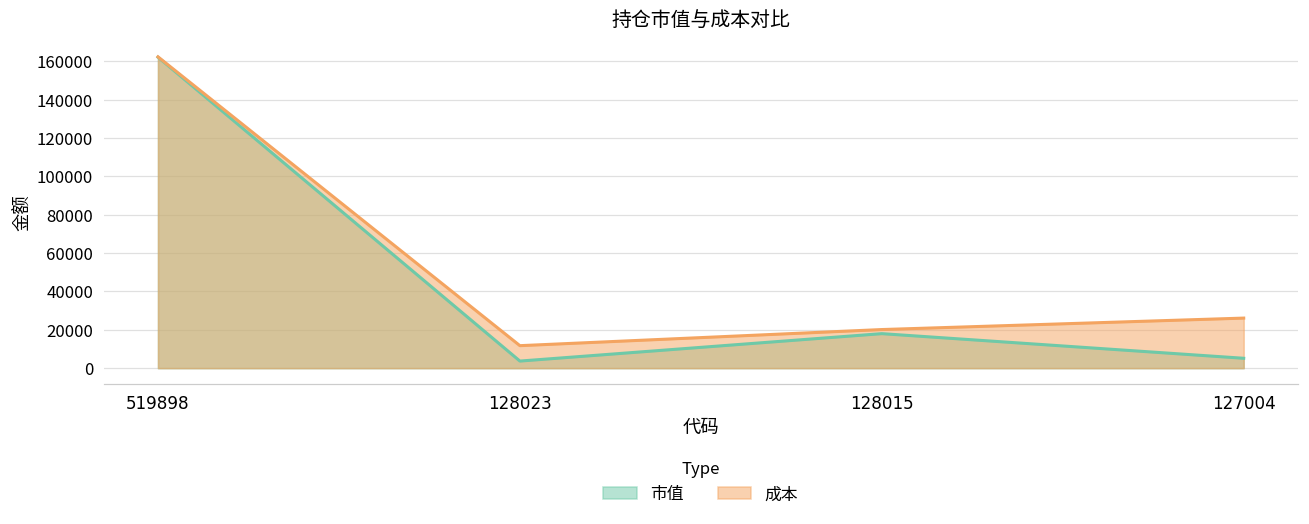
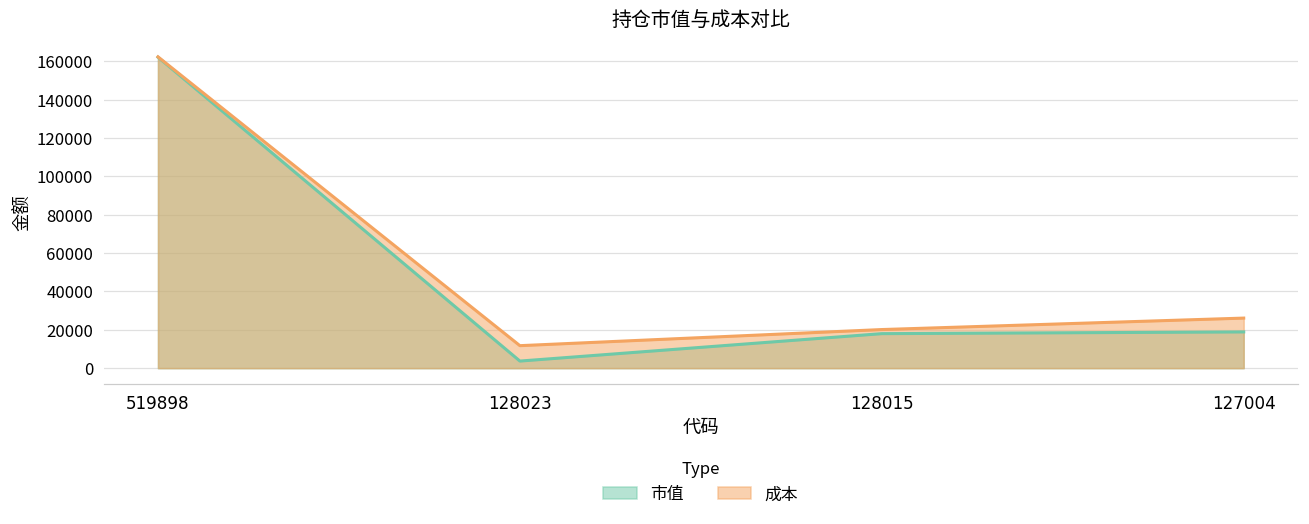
  {
    "市值": {
      "128023": 4000,
      "128015": 18000,
-     "127004": 5000
+     "127004": 19000
    },
    "成本": {
      "128023": 12000,
      "128015": 20000,
      "127004": 26000
    }
  }
